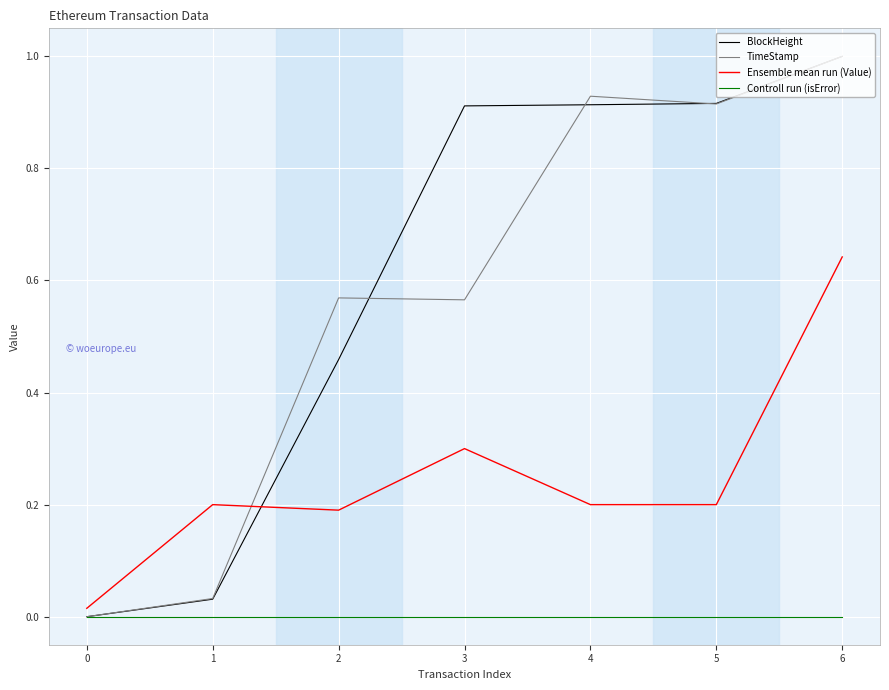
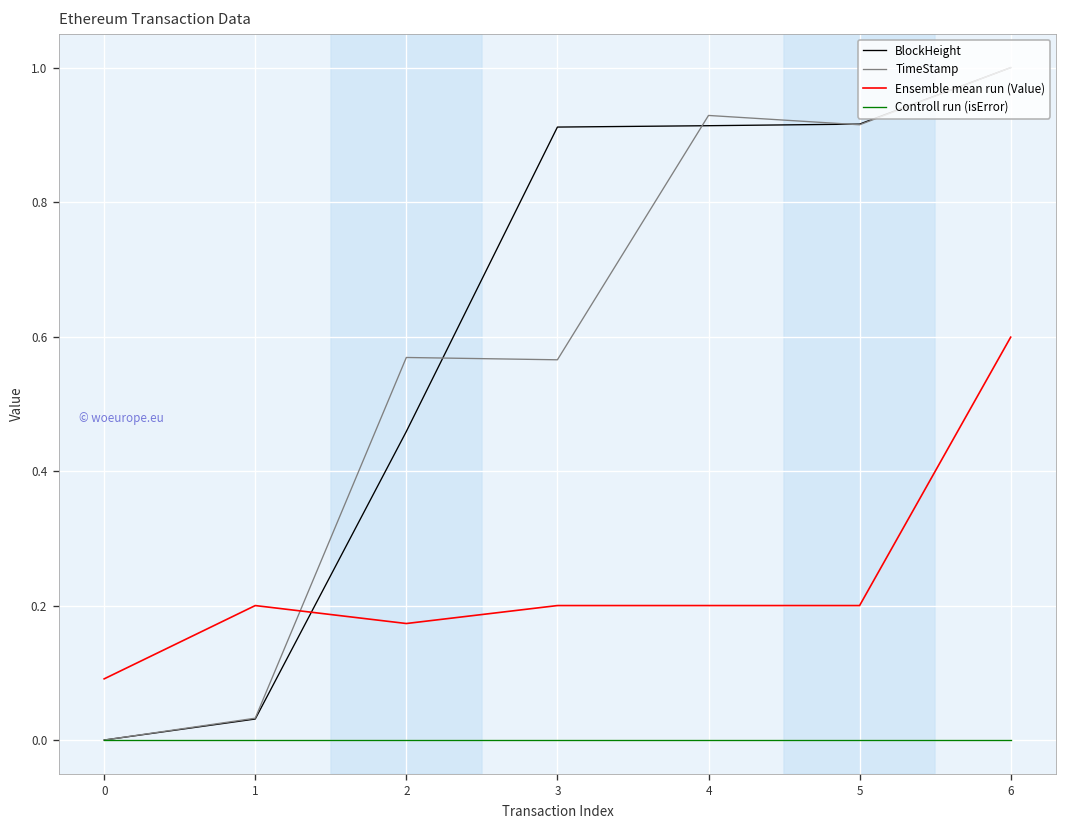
  {
    "BlockHeight": {
      "2": 0.46,
      "3": 0.91,
      "4": 0.91
    },
    "TimeStamp": {
      "2": 0.57,
      "3": 0.57,
      "4": 0.93
    },
    "Ensemble mean run (Value)": {
-     "0": 0.02,
+     "0": 0.09,
      "1": 0.20,
-     "2": 0.19,
-     "3": 0.3,
+     "2": 0.17,
+     "3": 0.2,
      "4": 0.20,
      "5": 0.20,
-     "6": 0.64
+     "6": 0.60
    },
    "Controll run (isError)": {
      "1": 0.00,
      "2": 0.00,
      "3": 0.00,
      "4": 0.00,
      "5": 0.00,
      "6": 0.00
    }
  }
